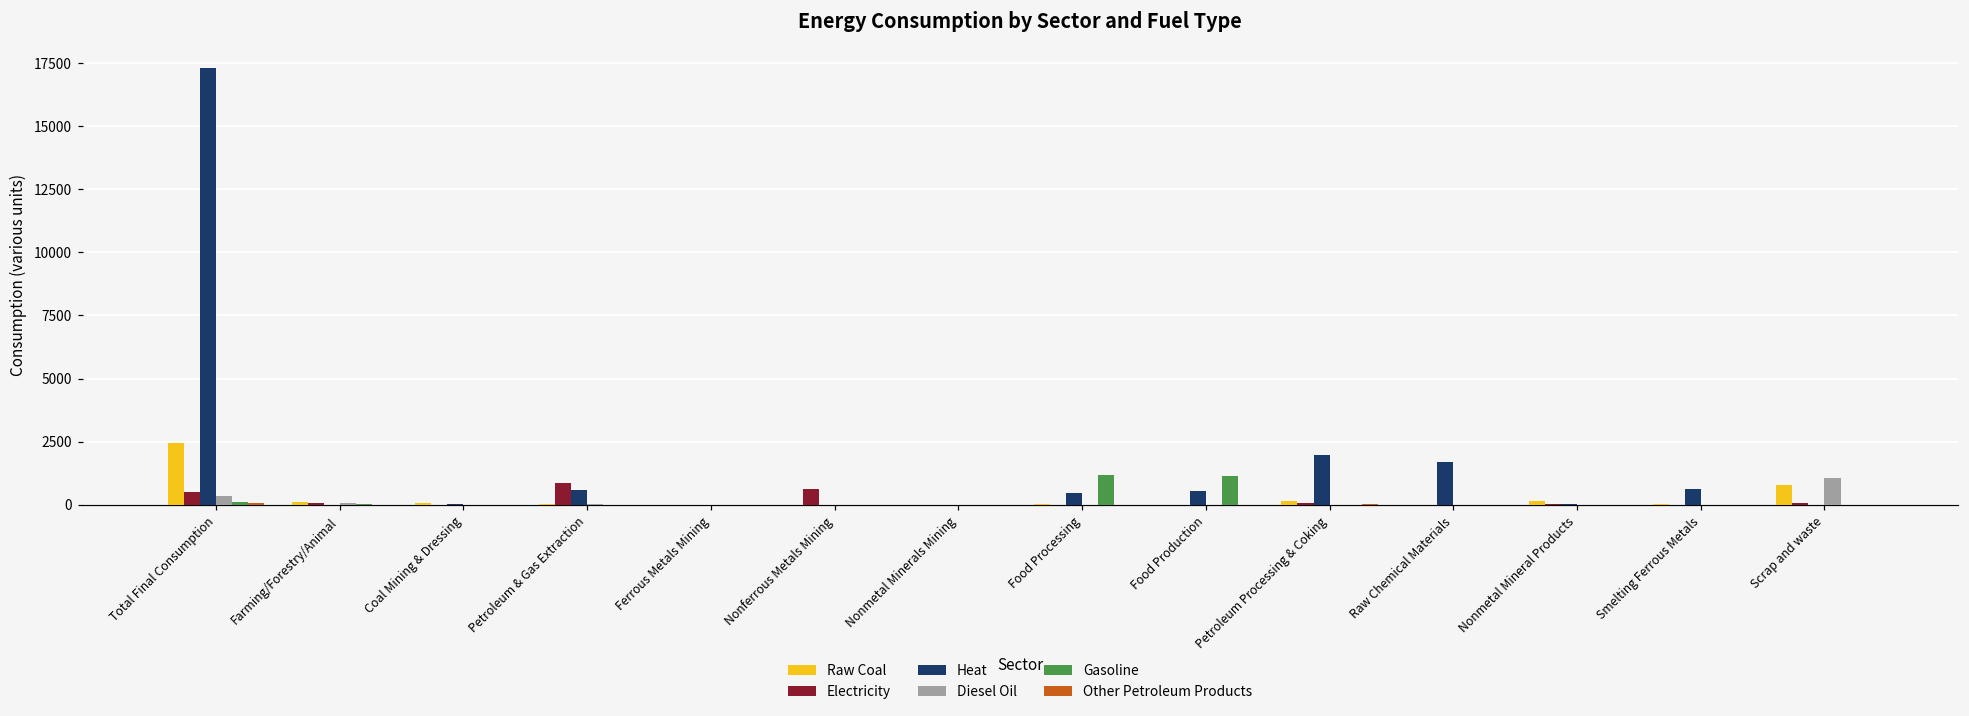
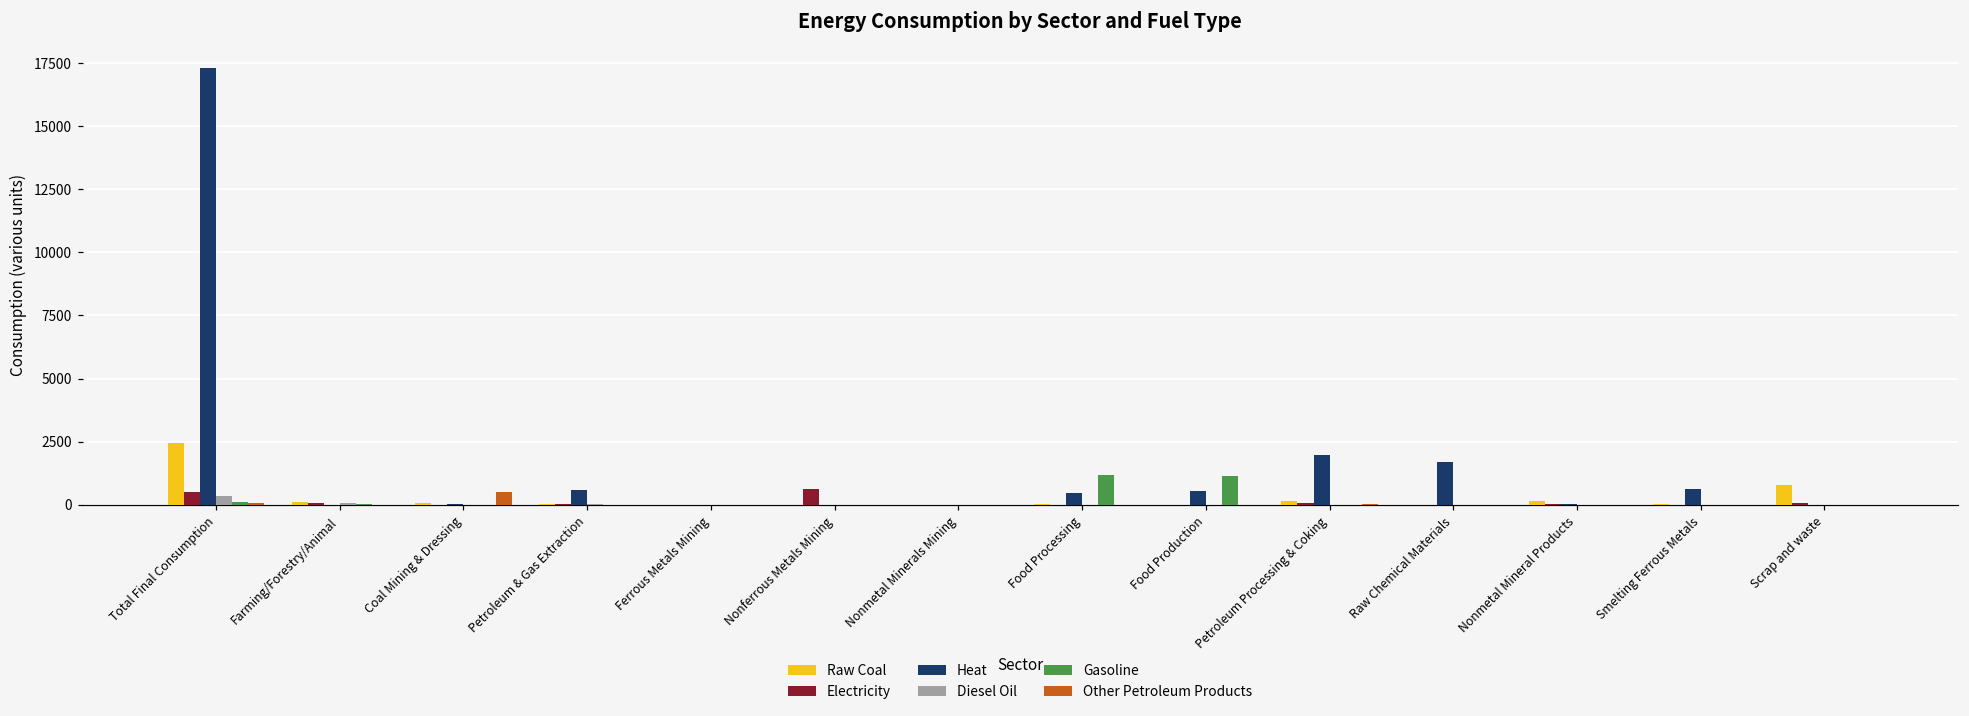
  {
    "Raw Coal": {
      "Total Final Consumption": 2400,
      "Petroleum Processing & Coking": 100,
      "Nonmetal Mineral Products": 200,
      "Scrap and waste": 800
    },
    "Electricity": {
      "Total Final Consumption": 500,
-     "Petroleum & Gas Extraction": 900,
+     "Petroleum & Gas Extraction": 0,
      "Nonferrous Metals Mining": 600
    },
    "Heat": {
      "Total Final Consumption": 17300,
      "Farming/Forestry/Animal": 0,
      "Petroleum & Gas Extraction": 600,
      "Ferrous Metals Mining": 0,
      "Nonferrous Metals Mining": 0,
      "Nonmetal Minerals Mining": 0,
      "Food Processing": 500,
      "Food Production": 600,
      "Petroleum Processing & Coking": 2000,
      "Raw Chemical Materials": 1700,
      "Smelting Ferrous Metals": 600,
      "Scrap and waste": 0
    },
    "Diesel Oil": {
      "Total Final Consumption": 300,
-     "Scrap and waste": 1100
+     "Scrap and waste": 0
    },
    "Gasoline": {
      "Total Final Consumption": 100,
      "Food Processing": 1200,
      "Food Production": 1100
    },
    "Other Petroleum Products": {
-     "Coal Mining & Dressing": 0,
+     "Coal Mining & Dressing": 500,
      "Petroleum & Gas Extraction": 0,
      "Ferrous Metals Mining": 0,
      "Scrap and waste": 0
    }
  }
